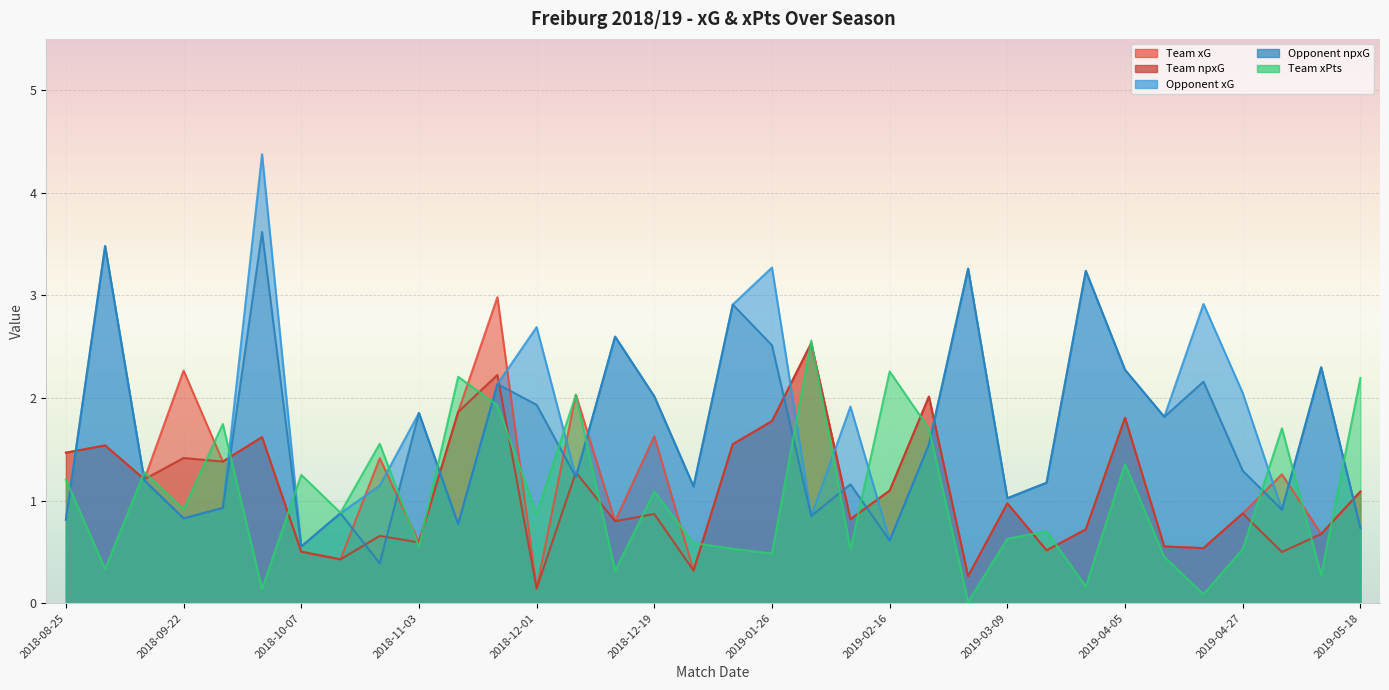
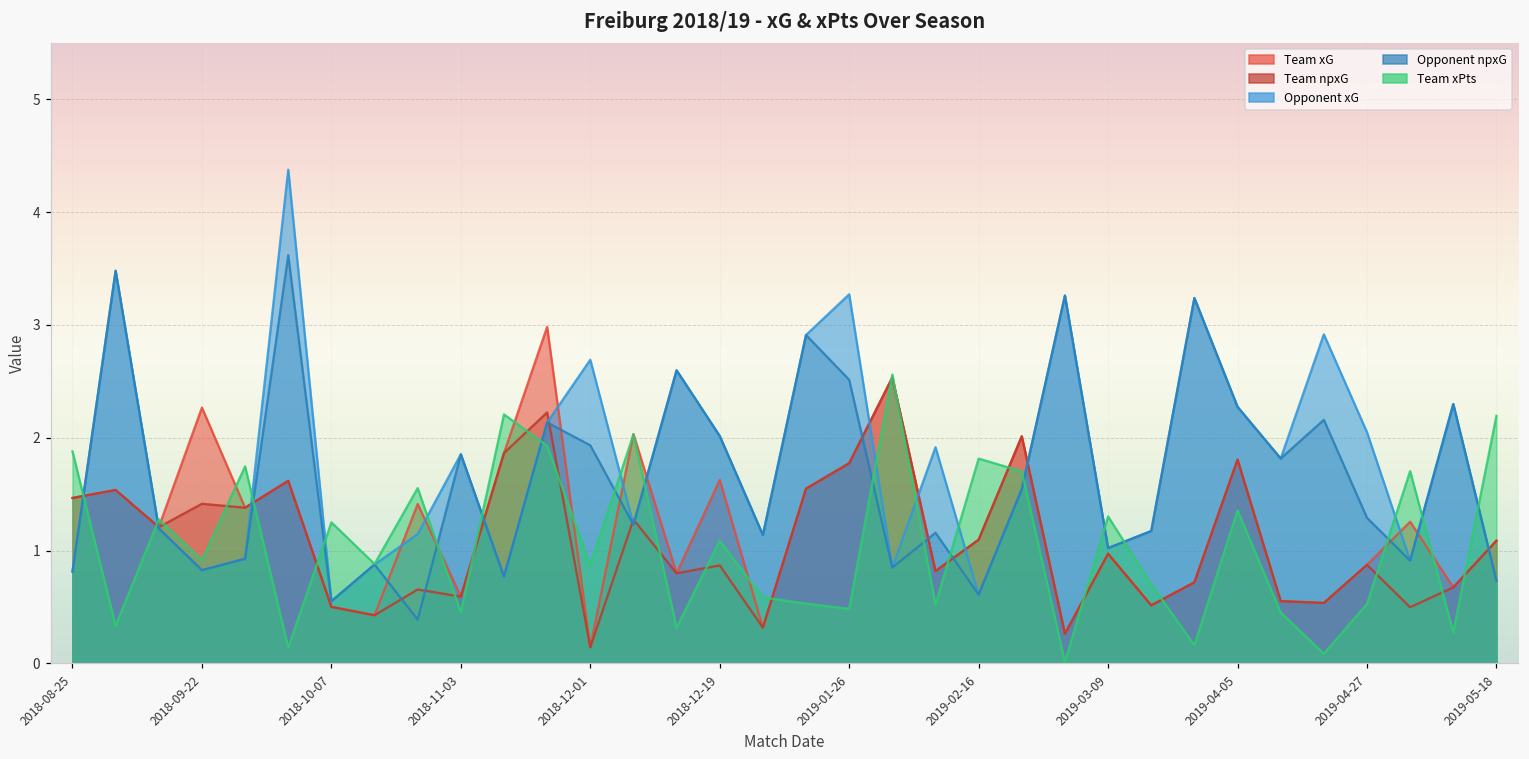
  {
    "Team xPts": {
-     "2018-08-25": 1.21,
+     "2018-08-25": 1.88,
      "2018-09-22": 0.92,
      "2018-10-07": 1.25,
-     "2018-11-03": 0.55,
+     "2018-11-03": 0.45,
      "2018-12-01": 0.87,
      "2018-12-19": 1.09,
      "2019-01-26": 0.48,
-     "2019-02-16": 2.26,
-     "2019-03-09": 0.63,
+     "2019-02-16": 1.82,
+     "2019-03-09": 1.30,
      "2019-04-05": 1.36,
      "2019-04-27": 0.53,
      "2019-05-18": 2.19
    }
  }
